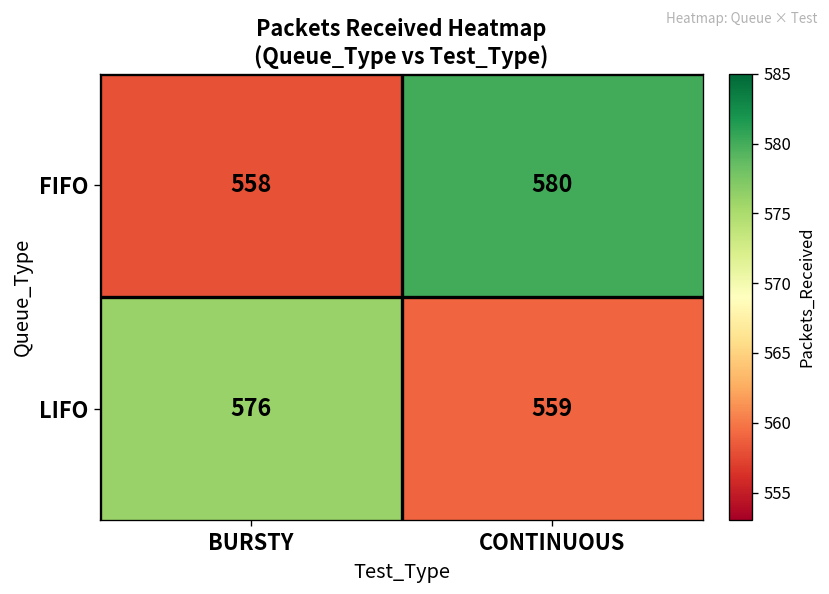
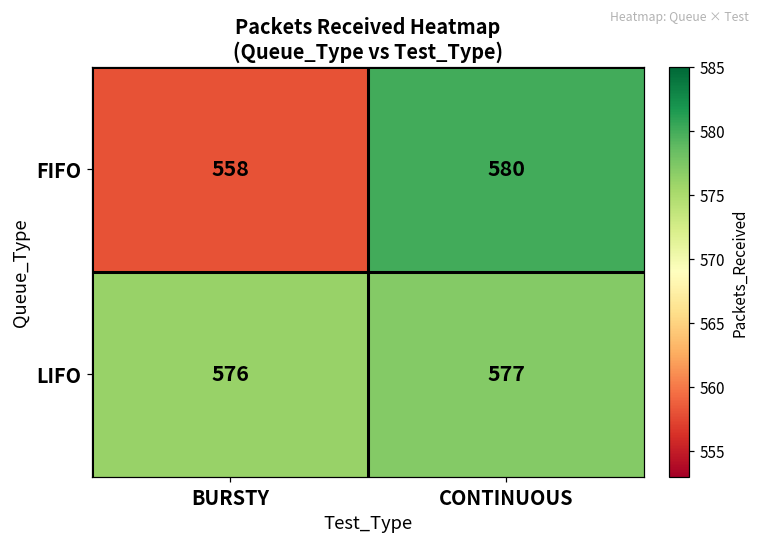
  {
    "FIFO": {
      "BURSTY": 558,
      "CONTINUOUS": 580
    },
    "LIFO": {
      "BURSTY": 576,
-     "CONTINUOUS": 559
+     "CONTINUOUS": 577
    }
  }
